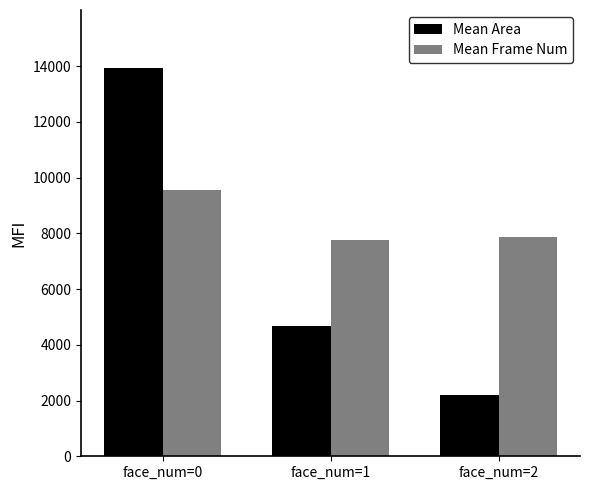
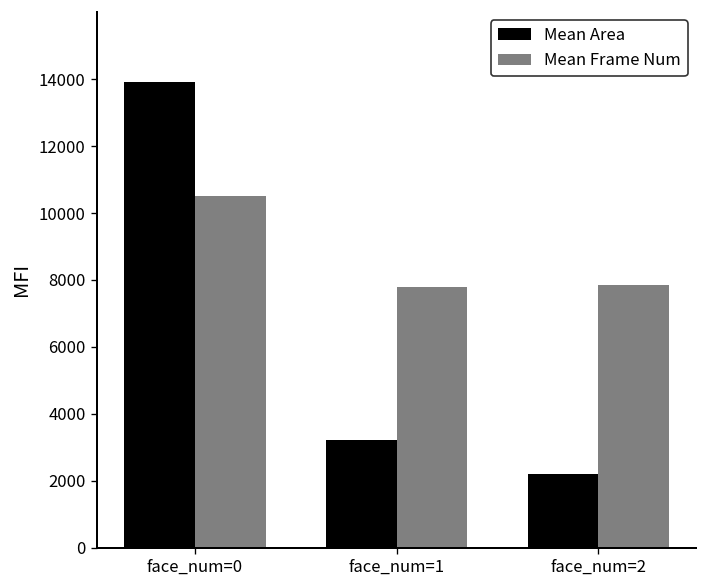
  {
    "Mean Area": {
      "face_num=0": 13900,
-     "face_num=1": 4700,
+     "face_num=1": 3200,
      "face_num=2": 2200
    },
    "Mean Frame Num": {
-     "face_num=0": 9600,
+     "face_num=0": 10500,
      "face_num=1": 7800,
      "face_num=2": 7900
    }
  }
